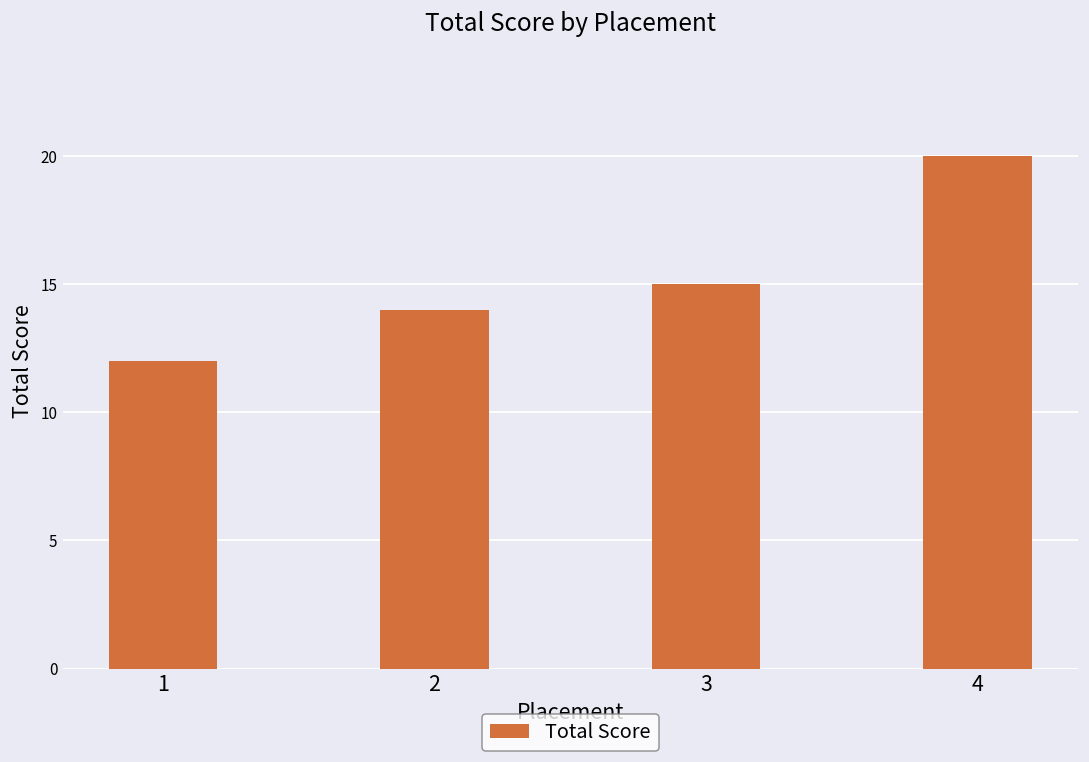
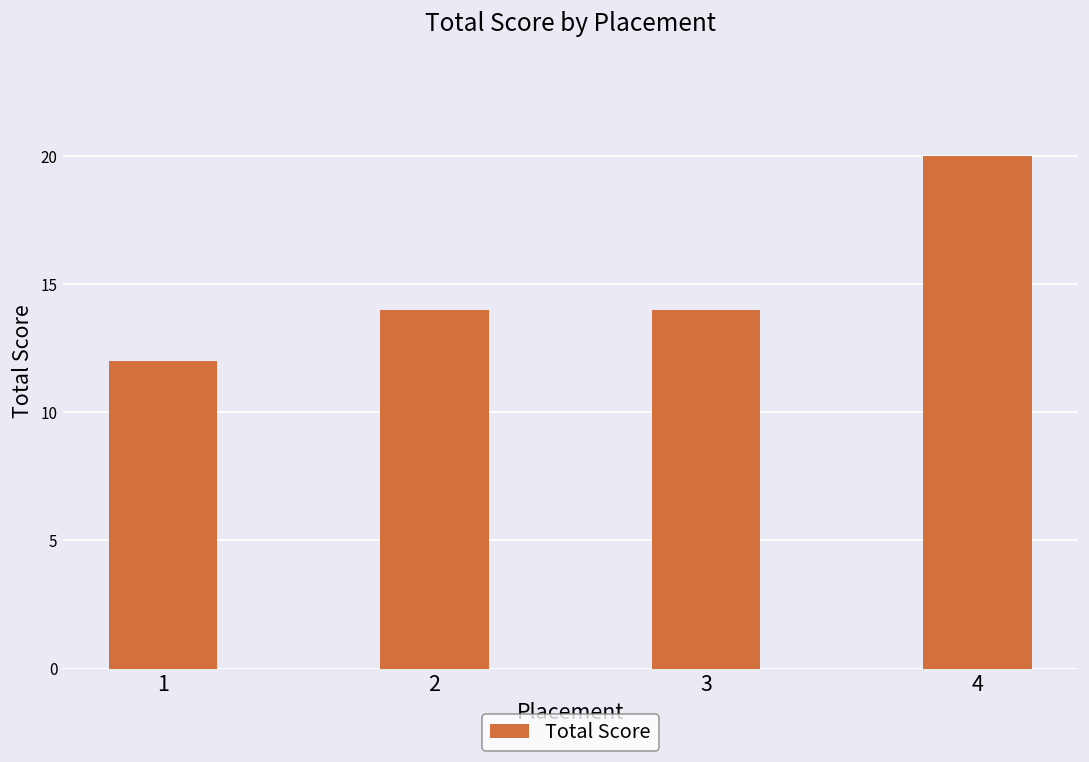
  {
    "1": 12,
    "2": 14,
-   "3": 15,
+   "3": 14,
    "4": 20
  }
